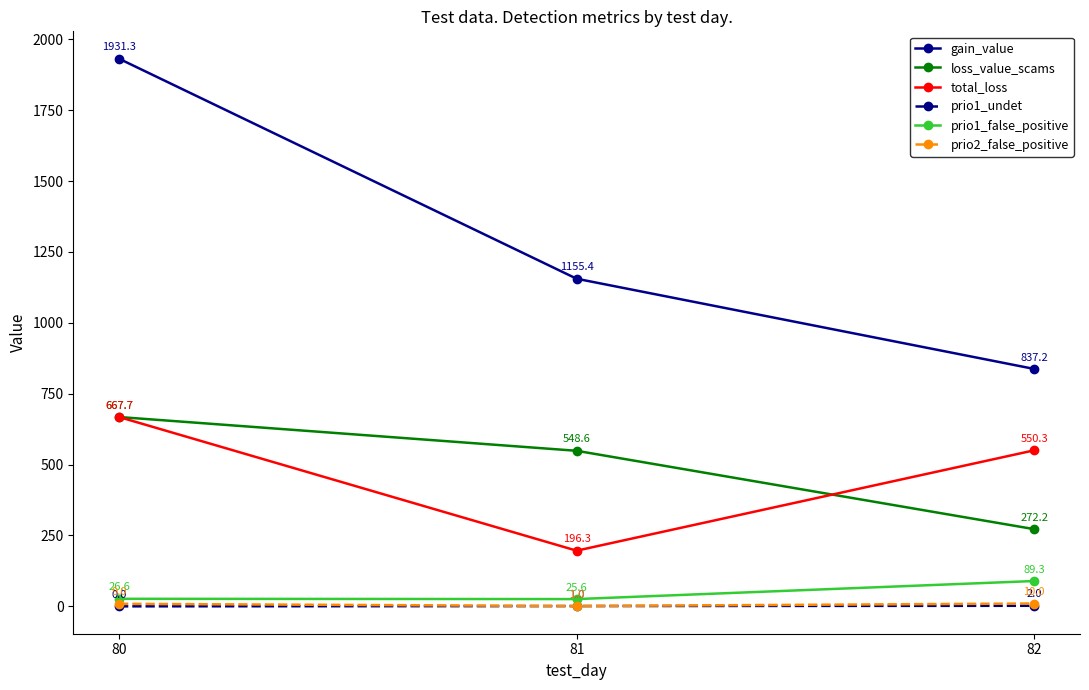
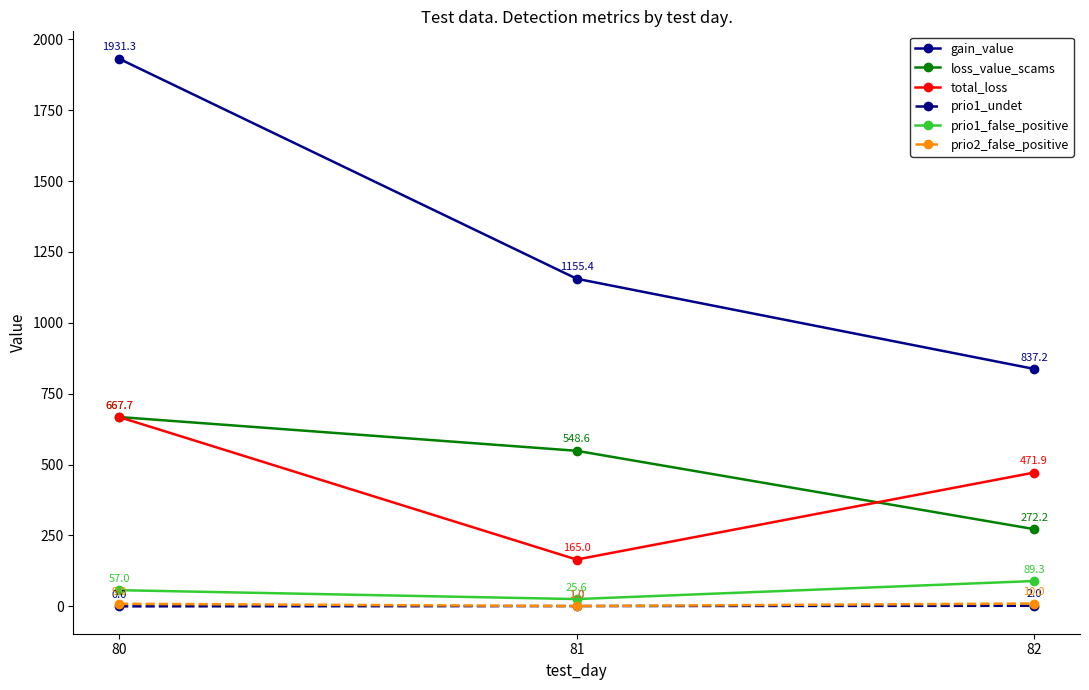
  {
    "loss_value_scams": {
      "81": 548.6,
      "82": 272.2
    },
    "total_loss": {
-     "81": 196.3,
-     "82": 550.3
+     "81": 165.0,
+     "82": 471.9
    },
    "prio1_false_positive": {
-     "80": 26.6,
+     "80": 57.0,
      "82": 89.3
    }
  }
